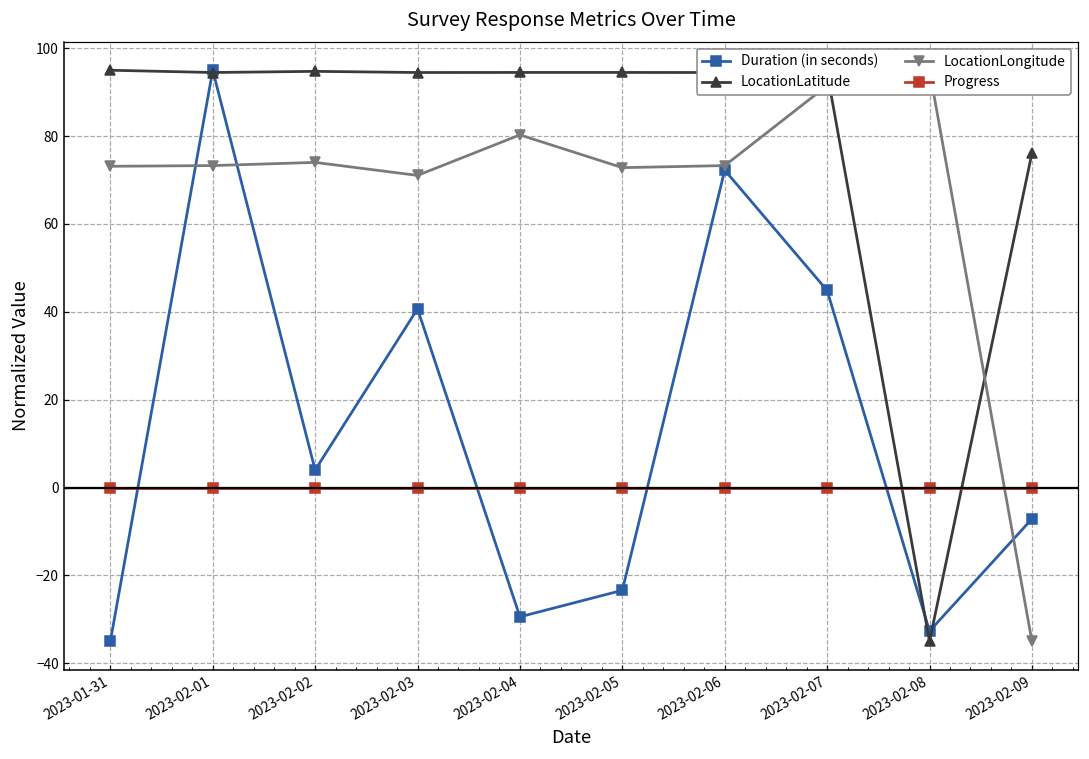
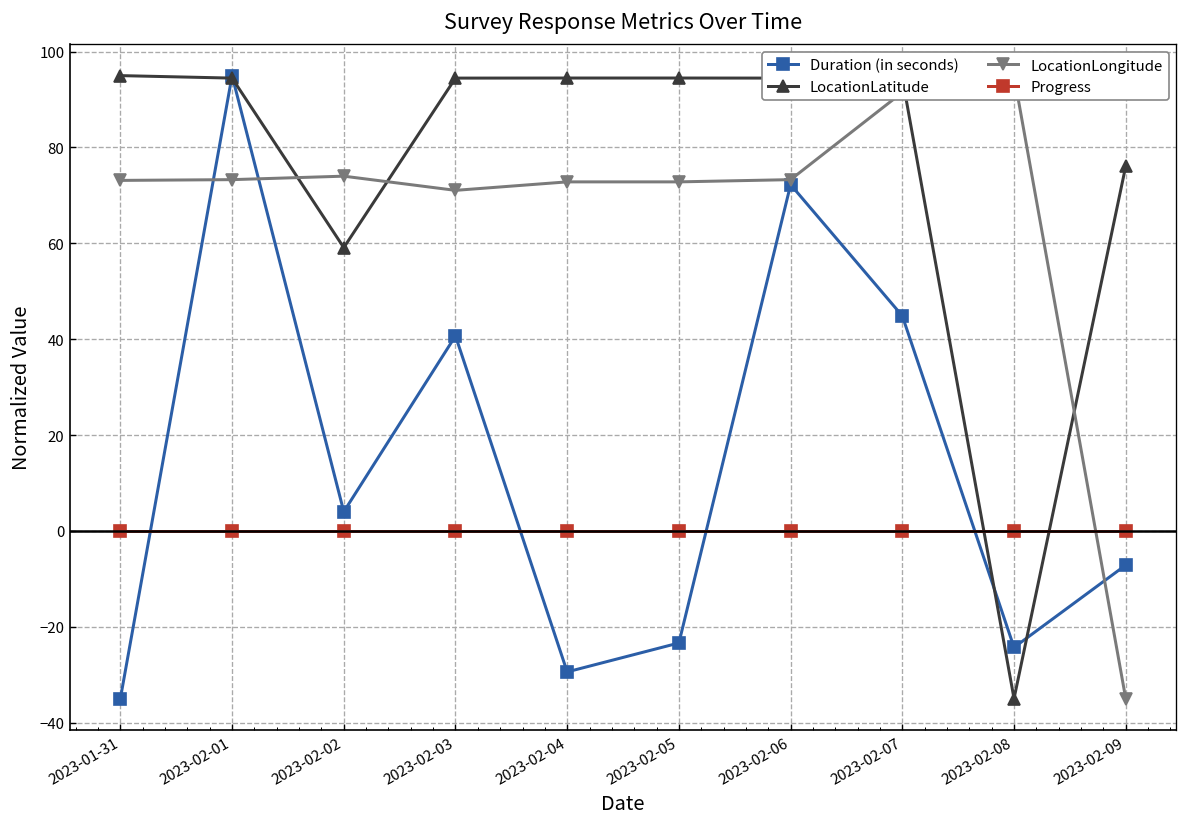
  {
    "Duration (in seconds)": {
      "2023-01-31": -35,
      "2023-02-02": 4,
      "2023-02-03": 41,
      "2023-02-04": -29,
      "2023-02-05": -23,
      "2023-02-06": 72,
      "2023-02-07": 45,
-     "2023-02-08": -33,
+     "2023-02-08": -24,
      "2023-02-09": -7
    },
    "LocationLatitude": {
      "2023-01-31": 95,
-     "2023-02-02": 95,
+     "2023-02-02": 59,
      "2023-02-03": 94,
      "2023-02-04": 94,
      "2023-02-05": 94,
      "2023-02-08": -35,
      "2023-02-09": 76
    },
    "LocationLongitude": {
      "2023-01-31": 73,
      "2023-02-01": 73,
      "2023-02-02": 74,
      "2023-02-03": 71,
-     "2023-02-04": 80,
+     "2023-02-04": 73,
      "2023-02-05": 73,
      "2023-02-06": 73,
      "2023-02-09": -35
    },
    "Progress": {
      "2023-01-31": 0,
      "2023-02-01": 0,
      "2023-02-02": 0,
      "2023-02-03": 0,
      "2023-02-04": 0,
      "2023-02-05": 0,
      "2023-02-06": 0,
      "2023-02-07": 0,
      "2023-02-08": 0,
      "2023-02-09": 0
    }
  }
